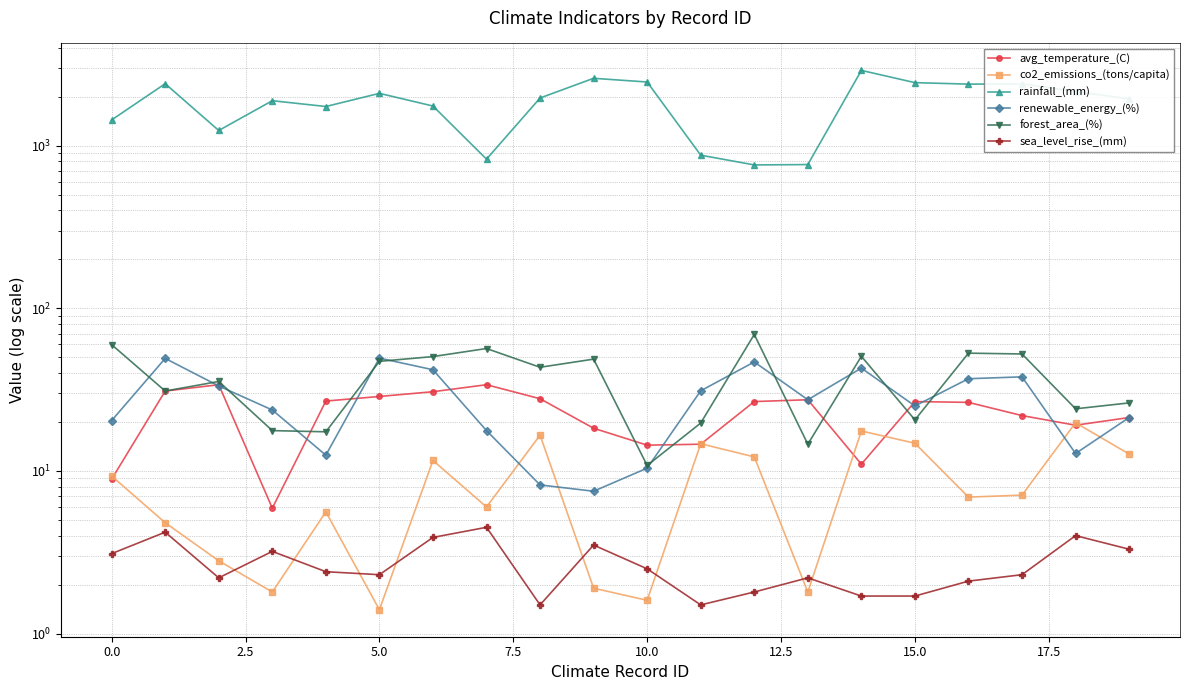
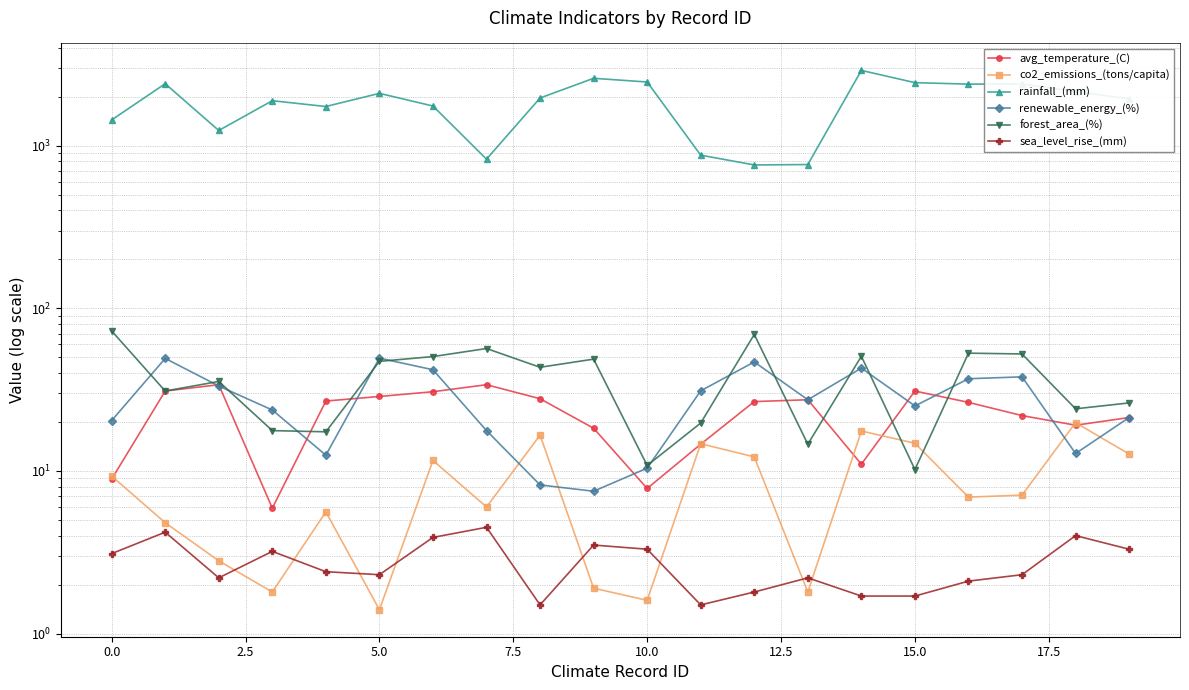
  {
    "avg_temperature_(C)": {
      "0.0": 9,
      "5.0": 29,
-     "10.0": 14,
-     "15.0": 27
+     "10.0": 8,
+     "15.0": 31
    },
    "co2_emissions_(tons/capita)": {
      "0.0": 9,
      "5.0": 1.4,
      "10.0": 1.6,
      "15.0": 15
    },
    "forest_area_(%)": {
-     "0.0": 60,
+     "0.0": 70,
      "5.0": 47,
      "10.0": 11,
-     "15.0": 21
+     "15.0": 10
    },
    "sea_level_rise_(mm)": {
      "0.0": 3.1,
      "5.0": 2.3,
-     "10.0": 2.5,
+     "10.0": 3.3,
      "15.0": 1.7
    }
  }
